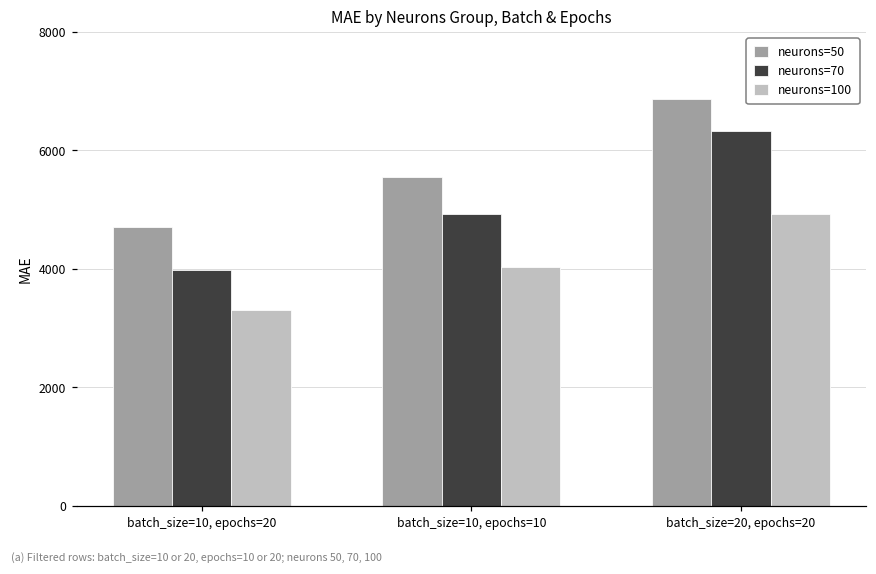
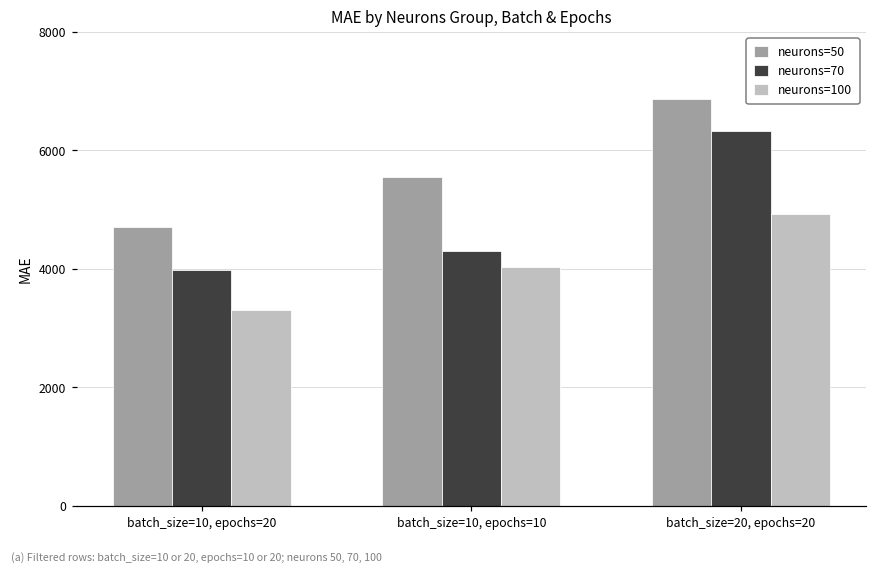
  {
    "neurons=70": {
      "batch_size=10, epochs=20": 4000,
-     "batch_size=10, epochs=10": 4900,
+     "batch_size=10, epochs=10": 4300,
      "batch_size=20, epochs=20": 6300
    }
  }
